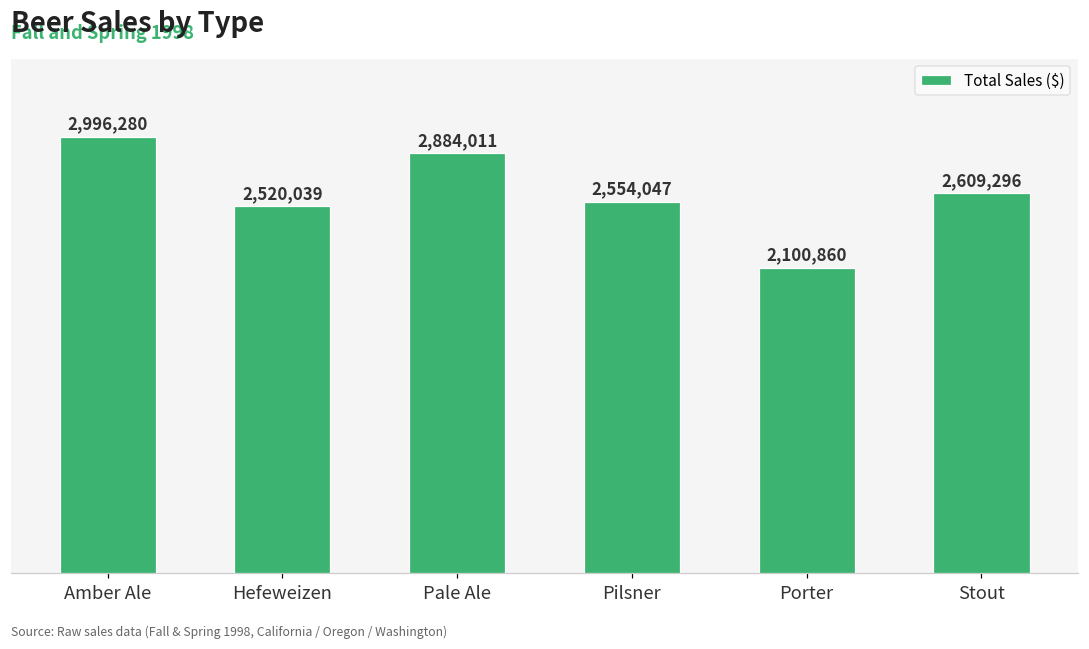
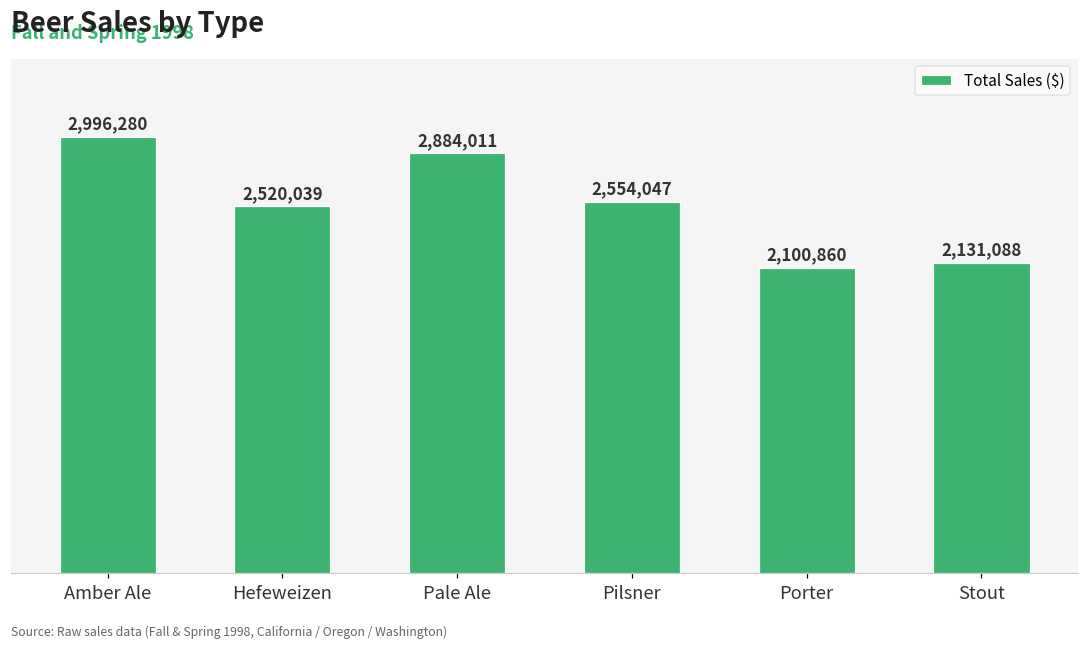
  {
    "Amber Ale": "2,996,280",
    "Hefeweizen": "2,520,039",
    "Pale Ale": "2,884,011",
    "Pilsner": "2,554,047",
    "Porter": "2,100,860",
-   "Stout": "2,609,296"
+   "Stout": "2,131,088"
  }
